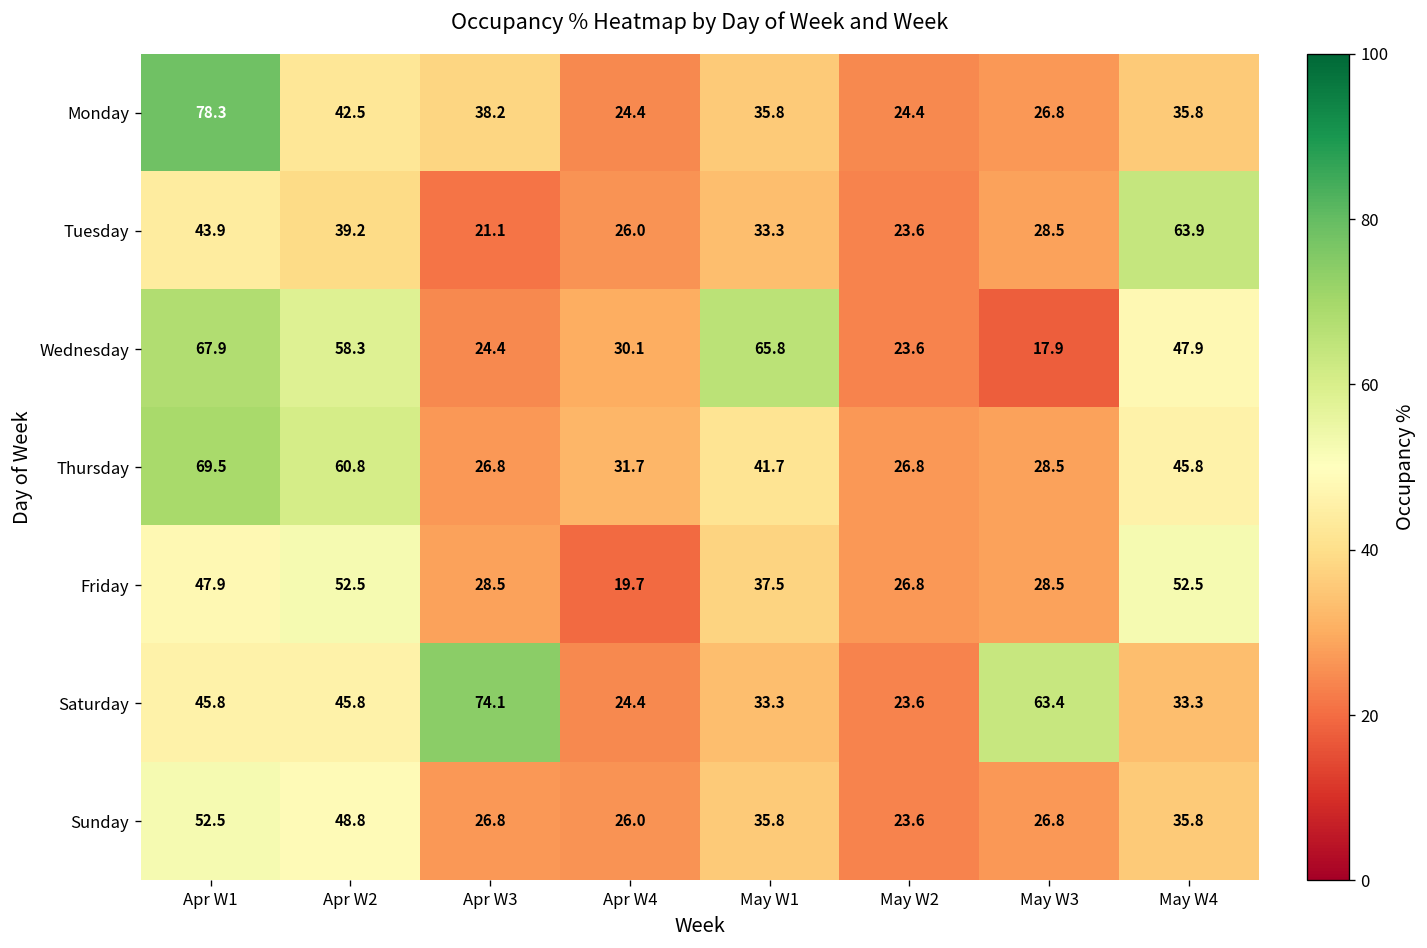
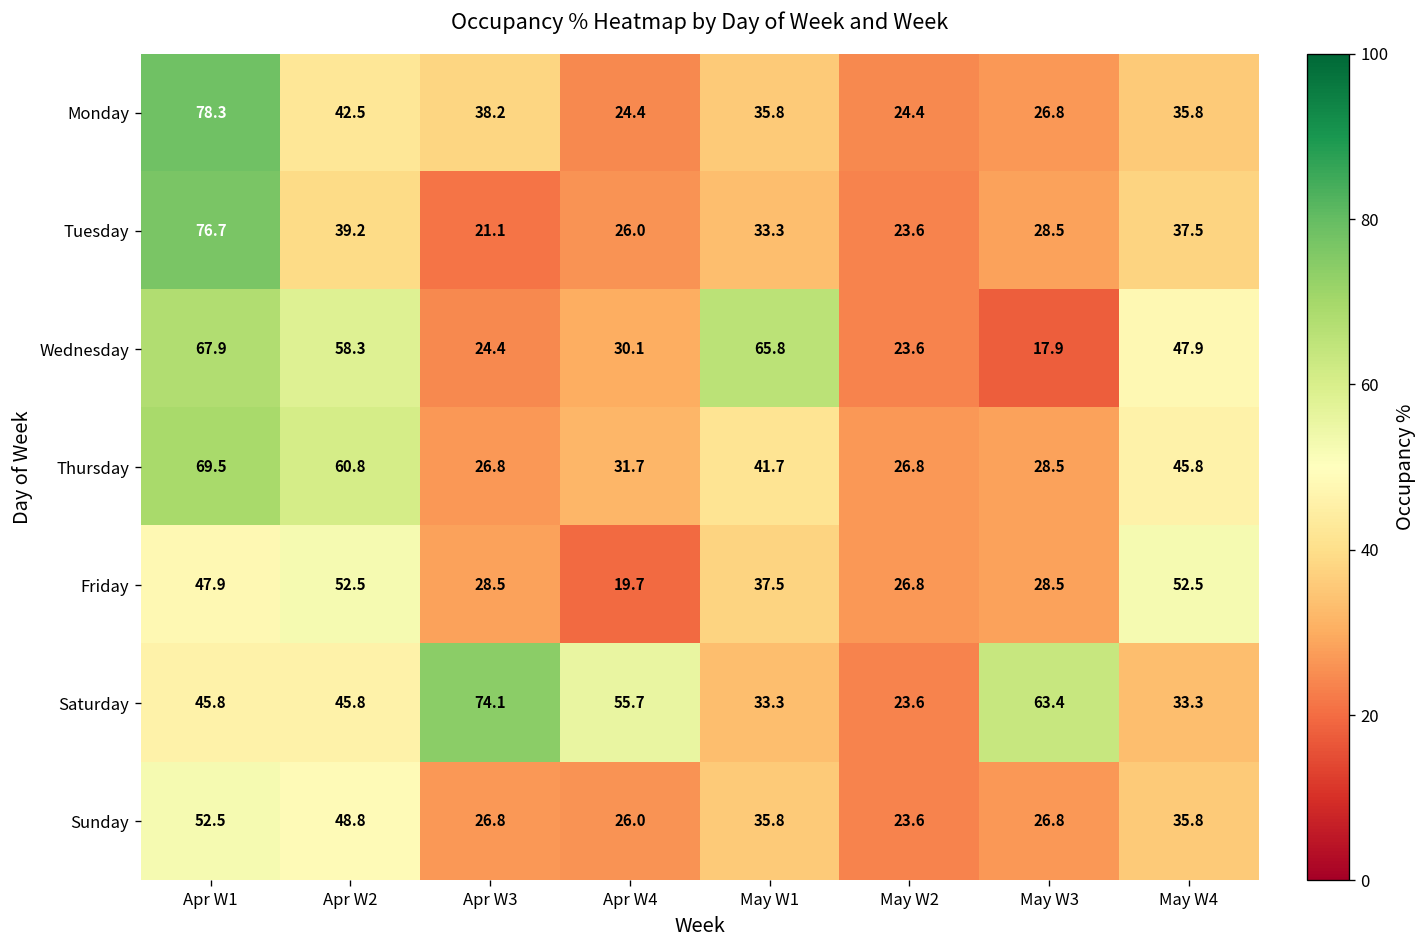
  {
    "Monday": {
      "Apr W1": 78.3,
      "Apr W2": 42.5,
      "Apr W3": 38.2,
      "Apr W4": 24.4,
      "May W1": 35.8,
      "May W2": 24.4,
      "May W3": 26.8,
      "May W4": 35.8
    },
    "Tuesday": {
-     "Apr W1": 43.9,
+     "Apr W1": 76.7,
      "Apr W2": 39.2,
      "Apr W3": 21.1,
      "Apr W4": 26.0,
      "May W1": 33.3,
      "May W2": 23.6,
      "May W3": 28.5,
-     "May W4": 63.9
+     "May W4": 37.5
    },
    "Wednesday": {
      "Apr W1": 67.9,
      "Apr W2": 58.3,
      "Apr W3": 24.4,
      "Apr W4": 30.1,
      "May W1": 65.8,
      "May W2": 23.6,
      "May W3": 17.9,
      "May W4": 47.9
    },
    "Thursday": {
      "Apr W1": 69.5,
      "Apr W2": 60.8,
      "Apr W3": 26.8,
      "Apr W4": 31.7,
      "May W1": 41.7,
      "May W2": 26.8,
      "May W3": 28.5,
      "May W4": 45.8
    },
    "Friday": {
      "Apr W1": 47.9,
      "Apr W2": 52.5,
      "Apr W3": 28.5,
      "Apr W4": 19.7,
      "May W1": 37.5,
      "May W2": 26.8,
      "May W3": 28.5,
      "May W4": 52.5
    },
    "Saturday": {
      "Apr W1": 45.8,
      "Apr W2": 45.8,
      "Apr W3": 74.1,
-     "Apr W4": 24.4,
+     "Apr W4": 55.7,
      "May W1": 33.3,
      "May W2": 23.6,
      "May W3": 63.4,
      "May W4": 33.3
    },
    "Sunday": {
      "Apr W1": 52.5,
      "Apr W2": 48.8,
      "Apr W3": 26.8,
      "Apr W4": 26.0,
      "May W1": 35.8,
      "May W2": 23.6,
      "May W3": 26.8,
      "May W4": 35.8
    }
  }
